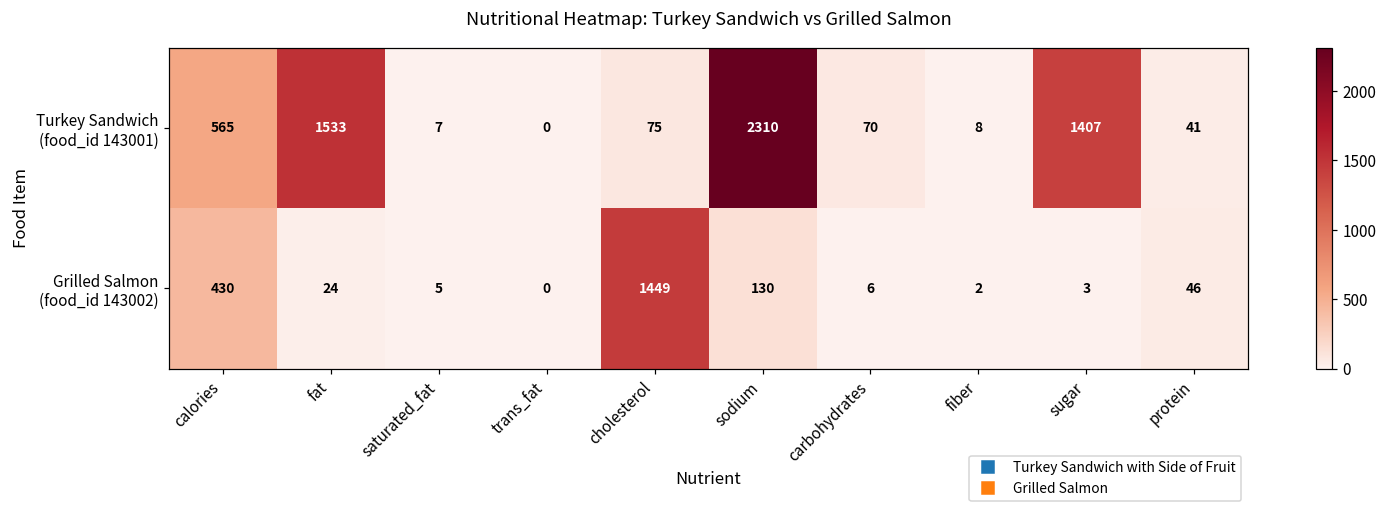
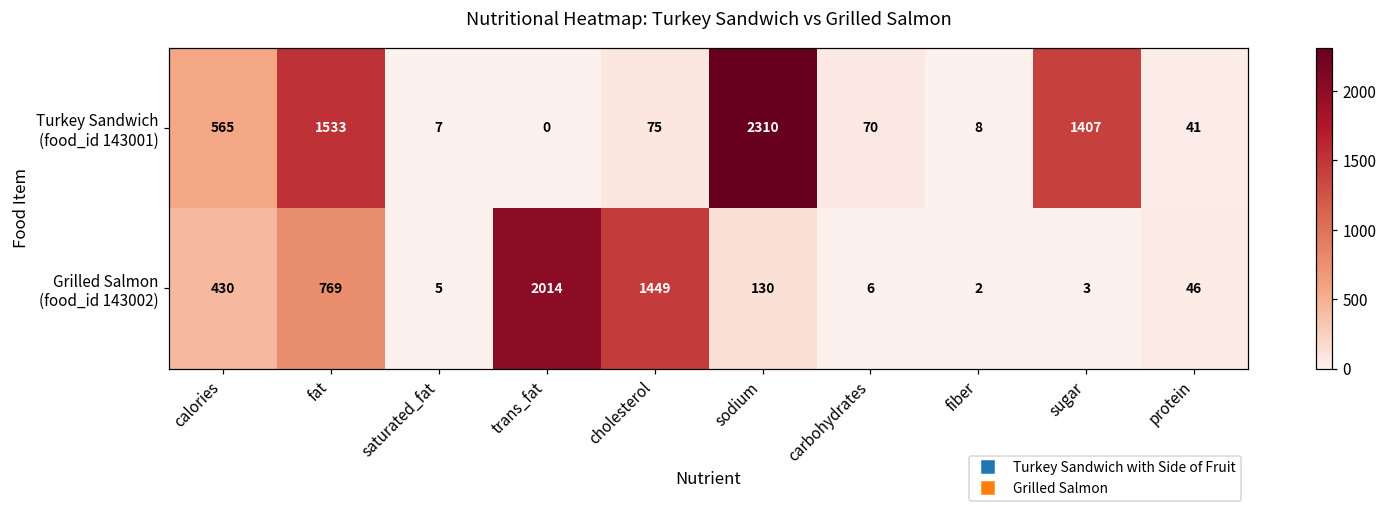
  {
    "Turkey Sandwich (food_id 143001)": {
      "calories": 565,
      "fat": 1533,
      "saturated_fat": 7,
      "trans_fat": 0,
      "cholesterol": 75,
      "sodium": 2310,
      "carbohydrates": 70,
      "fiber": 8,
      "sugar": 1407,
      "protein": 41
    },
    "Grilled Salmon (food_id 143002)": {
      "calories": 430,
-     "fat": 24,
+     "fat": 769,
      "saturated_fat": 5,
-     "trans_fat": 0,
+     "trans_fat": 2014,
      "cholesterol": 1449,
      "sodium": 130,
      "carbohydrates": 6,
      "fiber": 2,
      "sugar": 3,
      "protein": 46
    }
  }
